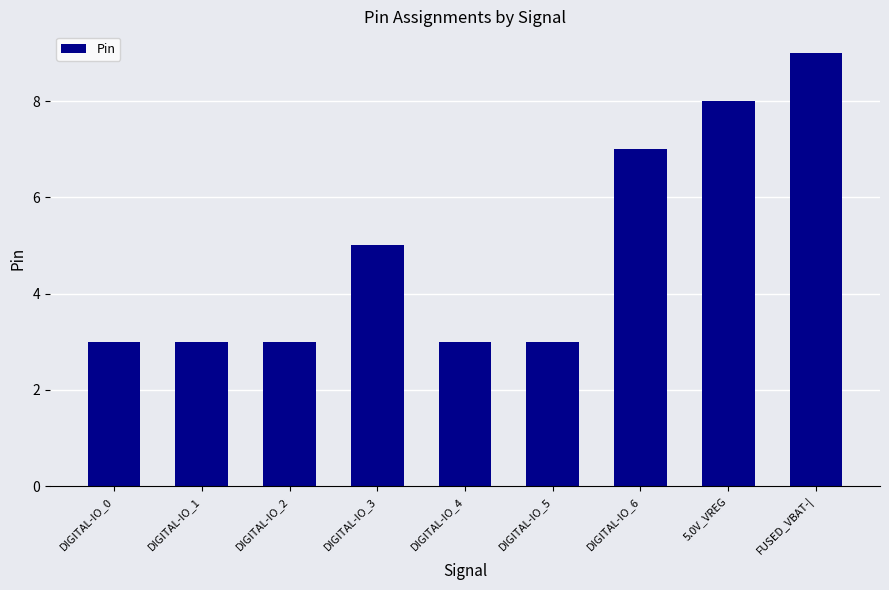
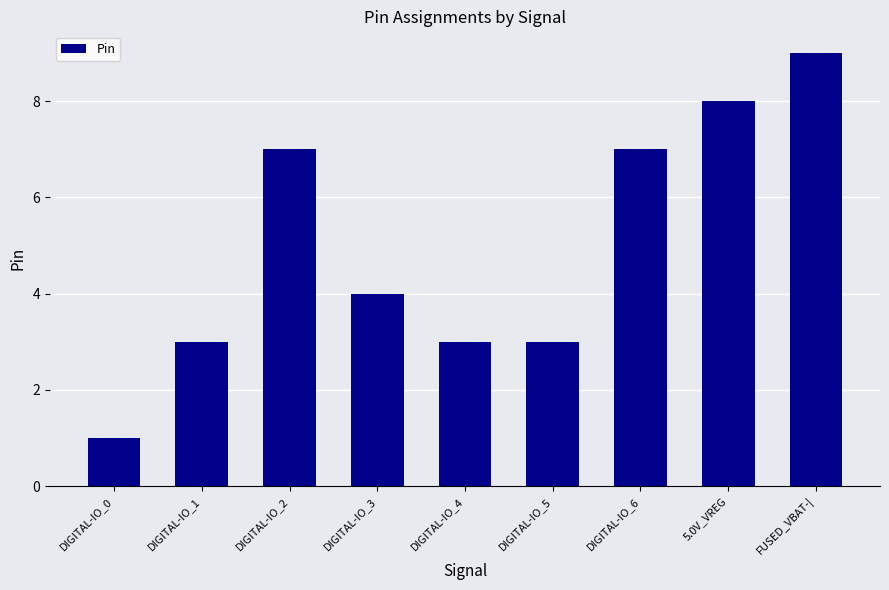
  {
-   "DIGITAL-IO_0": 3,
+   "DIGITAL-IO_0": 1,
    "DIGITAL-IO_1": 3,
-   "DIGITAL-IO_2": 3,
-   "DIGITAL-IO_3": 5,
+   "DIGITAL-IO_2": 7,
+   "DIGITAL-IO_3": 4,
    "DIGITAL-IO_4": 3,
    "DIGITAL-IO_5": 3,
    "DIGITAL-IO_6": 7,
    "5.0V_VREG": 8,
    "FUSED_VBAT-|": 9
  }
